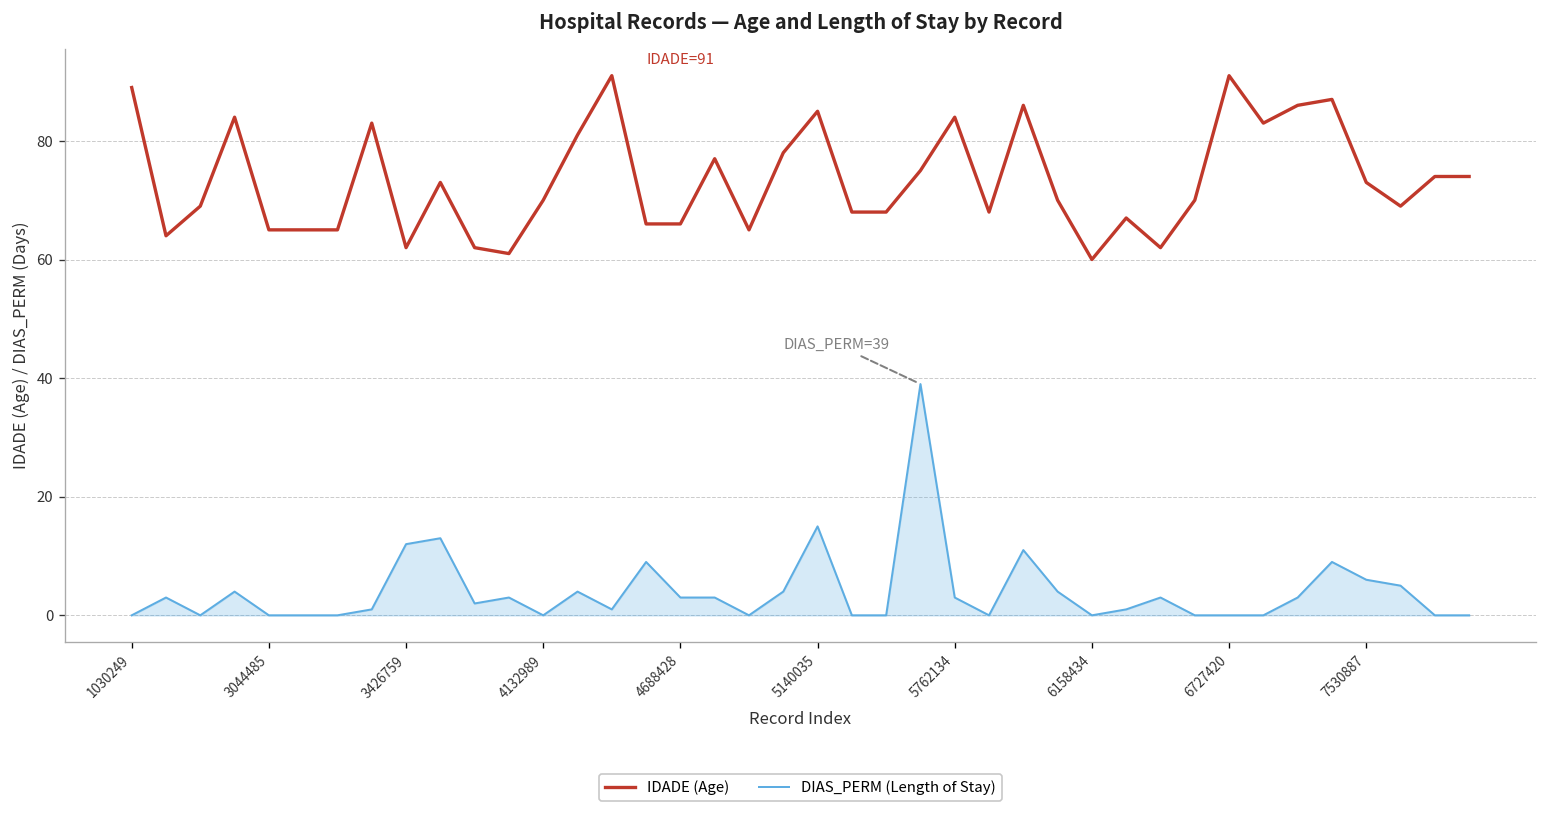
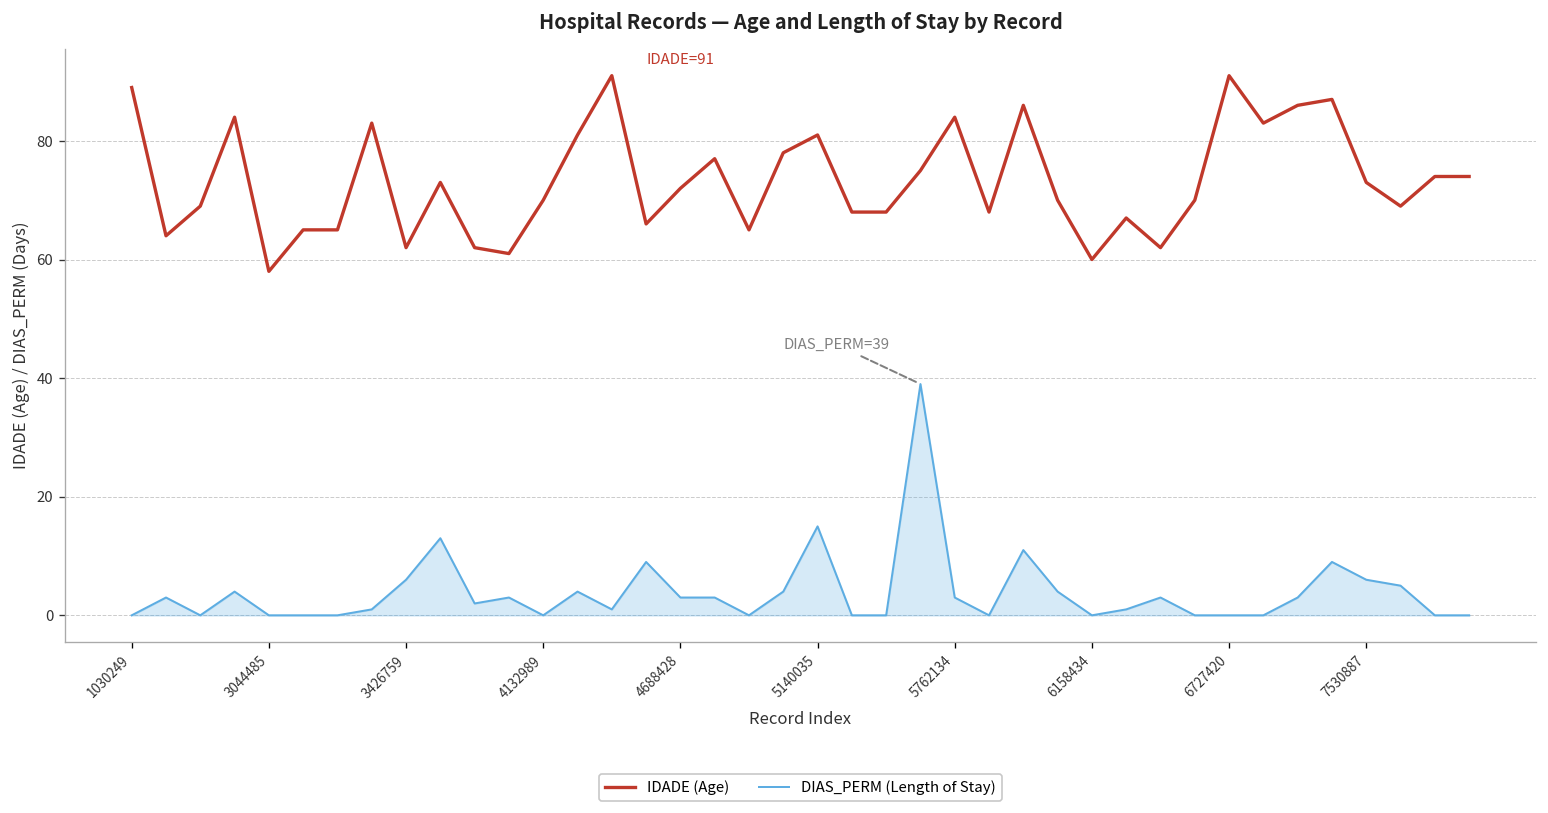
  {
    "IDADE (Age)": {
      "1030249": 89,
-     "3044485": 65,
+     "3044485": 58,
      "3426759": 62,
      "4132989": 70,
-     "4688428": 66,
-     "5140035": 85,
+     "4688428": 72,
+     "5140035": 81,
      "5762134": 84,
      "6158434": 60,
      "6727420": 91,
      "7530887": 73
    },
    "DIAS_PERM (Length of Stay)": {
      "1030249": 0,
      "3044485": 0,
-     "3426759": 12,
+     "3426759": 6,
      "4132989": 0,
      "4688428": 3,
      "5140035": 15,
      "5762134": 3,
      "6158434": 0,
      "6727420": 0,
      "7530887": 6
    }
  }
